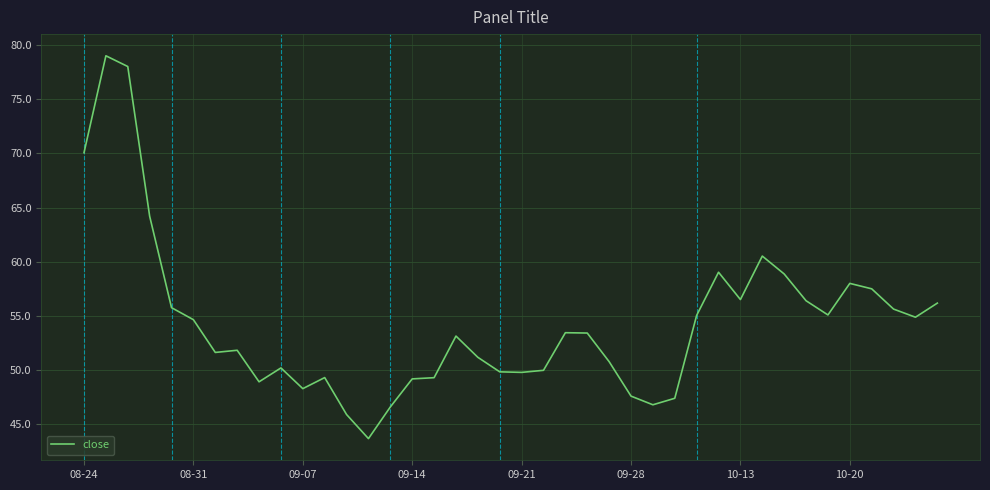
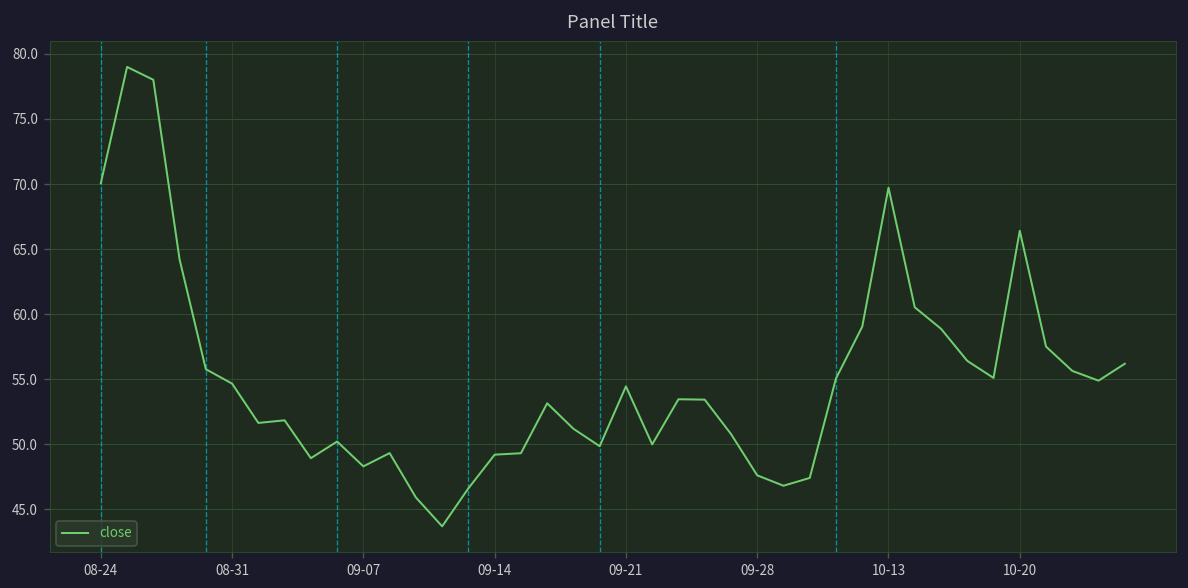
  {
    "08-24": 70.1,
    "08-31": 54.7,
    "09-07": 48.3,
    "09-14": 49.2,
-   "09-21": 49.8,
+   "09-21": 54.4,
    "09-28": 47.6,
-   "10-13": 56.5,
-   "10-20": 58.0
+   "10-13": 69.7,
+   "10-20": 66.4
  }
